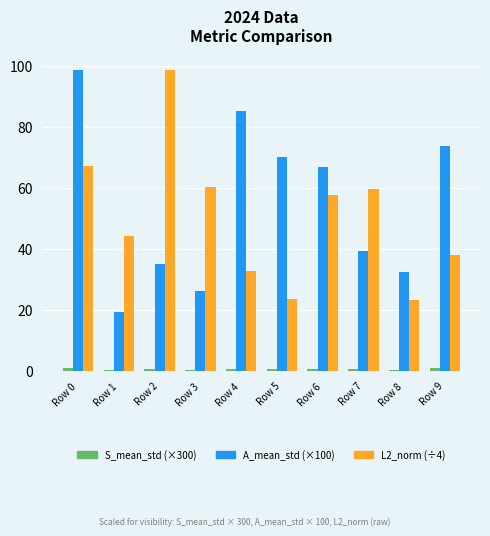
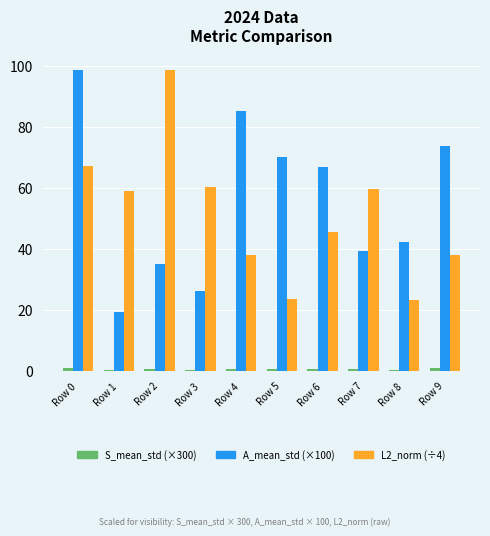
  {
    "S_mean_std (×300)": {
      "Row 0": 1,
      "Row 9": 1
    },
    "A_mean_std (×100)": {
      "Row 0": 99,
      "Row 1": 19,
      "Row 2": 35,
      "Row 3": 26,
      "Row 4": 85,
      "Row 5": 70,
      "Row 6": 67,
      "Row 7": 39,
-     "Row 8": 32,
+     "Row 8": 42,
      "Row 9": 74
    },
    "L2_norm (÷4)": {
      "Row 0": 67,
-     "Row 1": 44,
+     "Row 1": 59,
      "Row 2": 99,
      "Row 3": 60,
-     "Row 4": 33,
+     "Row 4": 38,
      "Row 5": 24,
-     "Row 6": 57,
+     "Row 6": 46,
      "Row 7": 60,
      "Row 8": 23,
      "Row 9": 38
    }
  }
